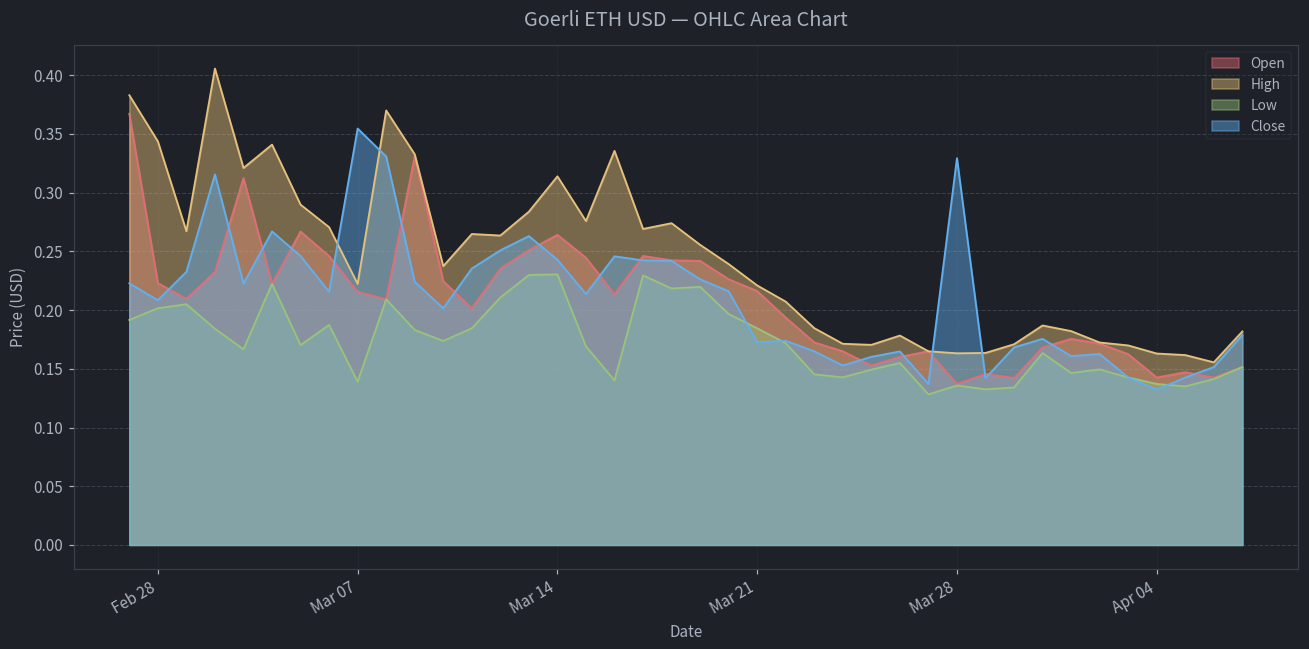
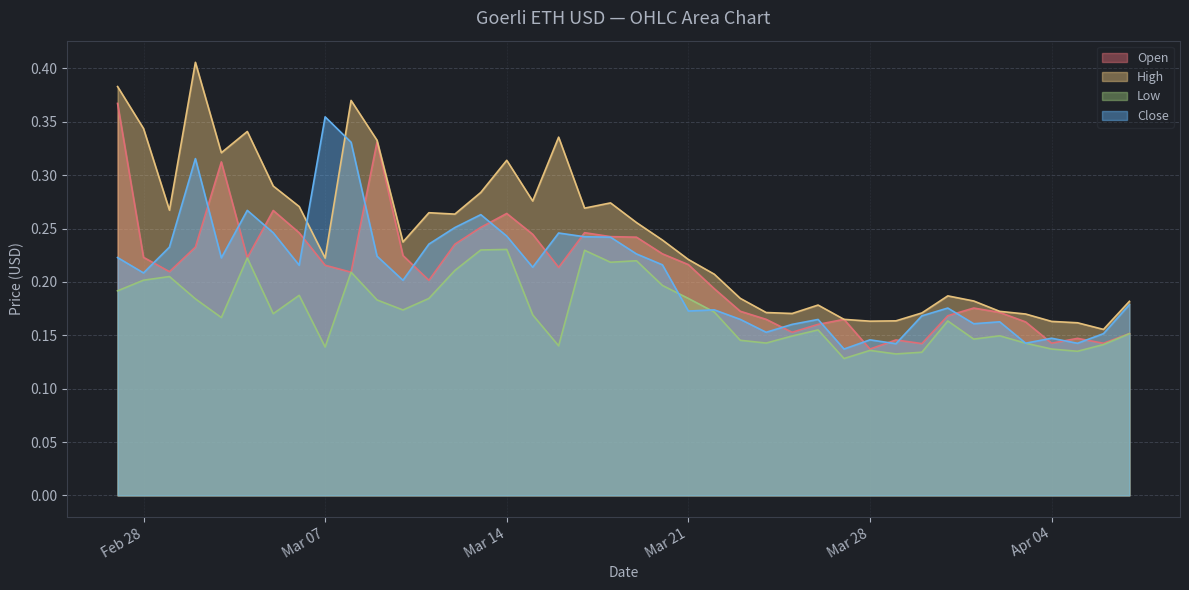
  {
    "Close": {
      "Feb 28": 0.208,
      "Mar 07": 0.355,
      "Mar 14": 0.243,
      "Mar 21": 0.173,
-     "Mar 28": 0.329,
-     "Apr 04": 0.132
+     "Mar 28": 0.146,
+     "Apr 04": 0.147
    }
  }
